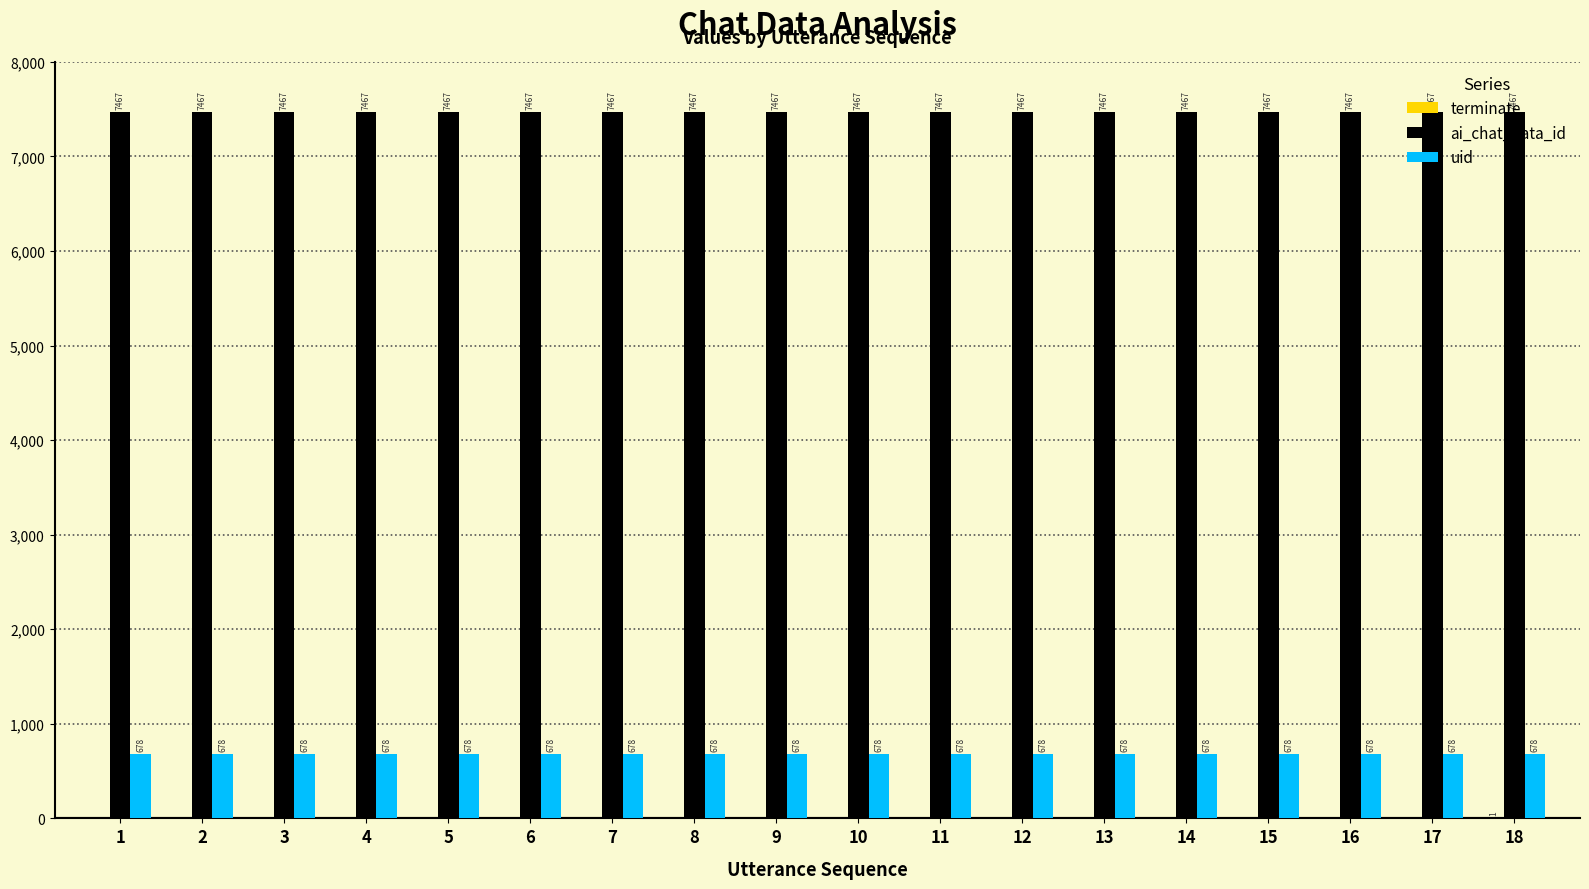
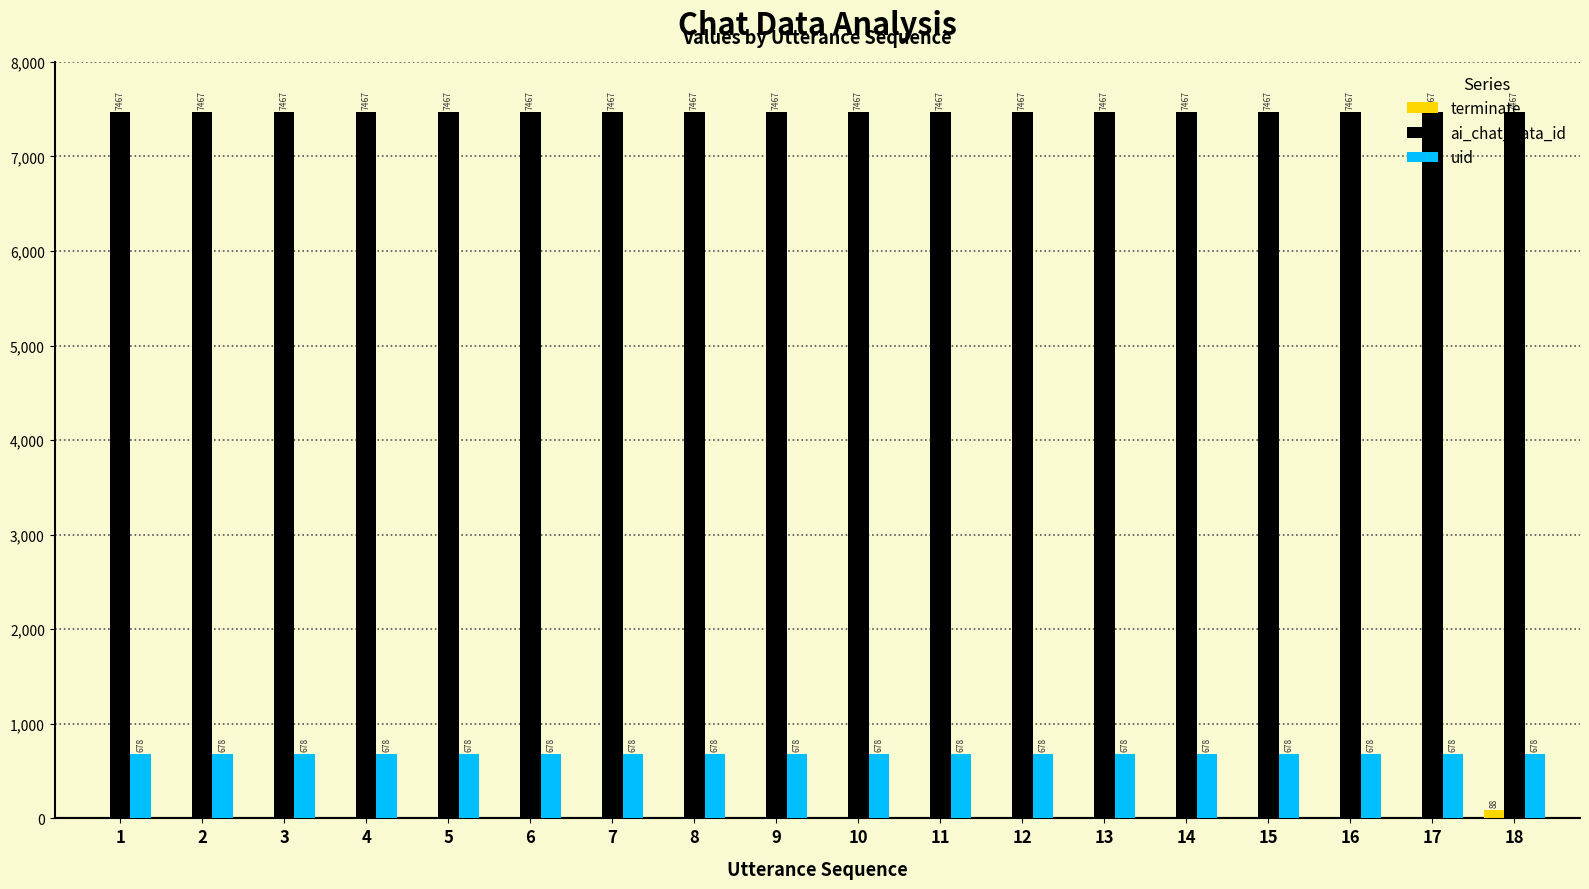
  {
    "terminate": {
-     "18": 1
+     "18": 88
    },
    "ai_chat_data_id": {
      "1": 7467,
      "2": 7467,
      "3": 7467,
      "4": 7467,
      "5": 7467,
      "6": 7467,
      "7": 7467,
      "8": 7467,
      "9": 7467,
      "10": 7467,
      "11": 7467,
      "12": 7467,
      "13": 7467,
      "14": 7467,
      "15": 7467,
      "16": 7467,
      "17": 7467,
      "18": 7467
    },
    "uid": {
      "1": 678,
      "2": 678,
      "3": 678,
      "4": 678,
      "5": 678,
      "6": 678,
      "7": 678,
      "8": 678,
      "9": 678,
      "10": 678,
      "11": 678,
      "12": 678,
      "13": 678,
      "14": 678,
      "15": 678,
      "16": 678,
      "17": 678,
      "18": 678
    }
  }
